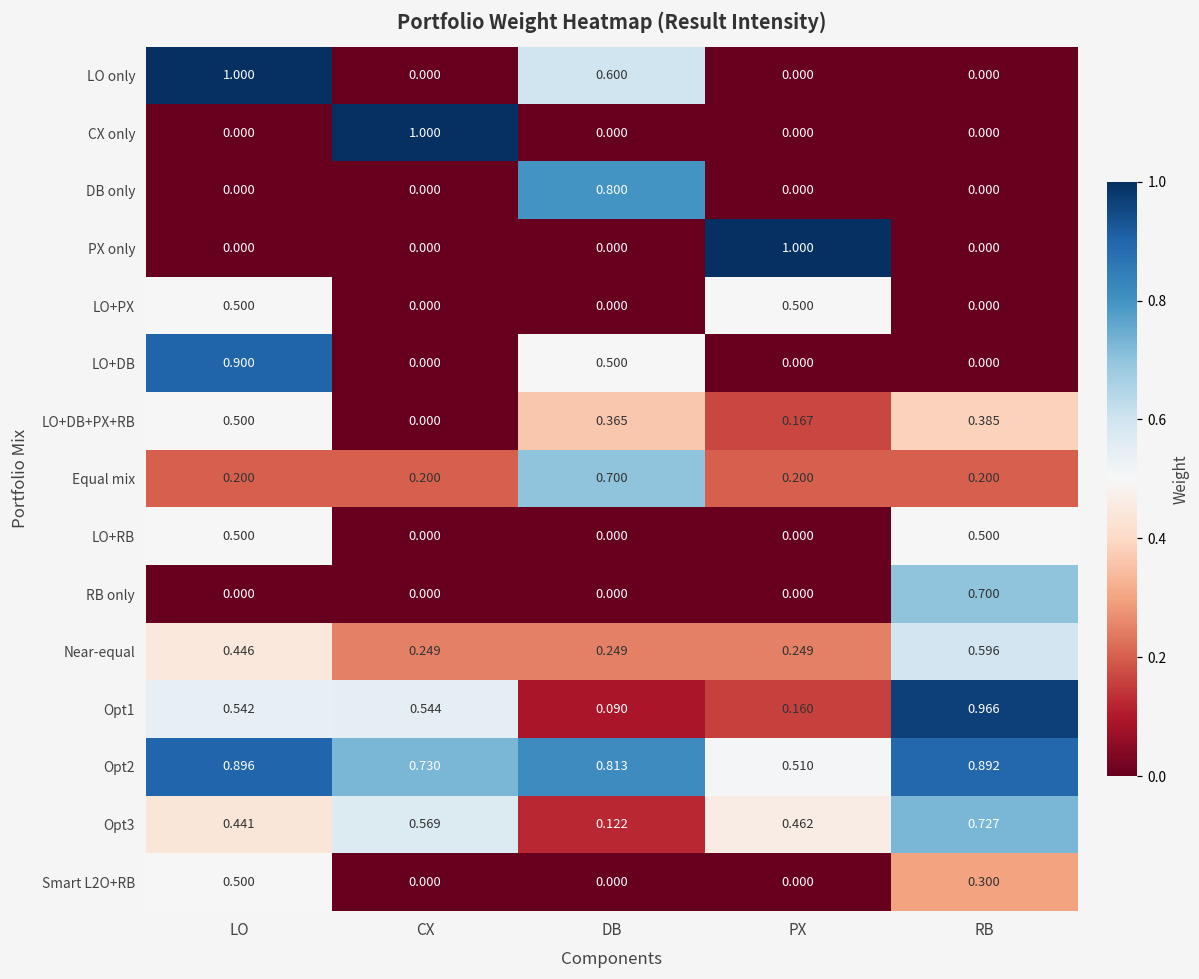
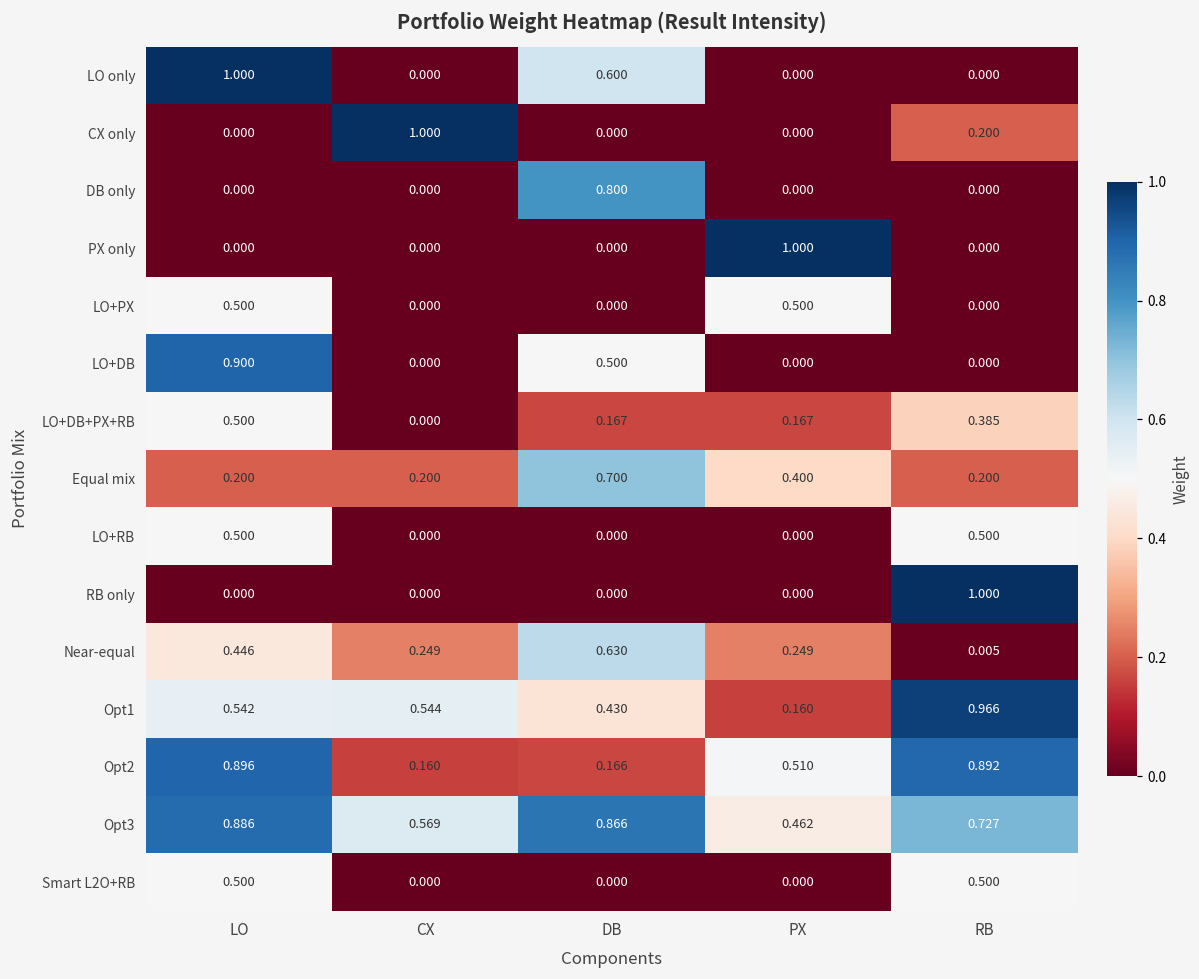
  {
    "LO only": {
      "LO": 1.000,
      "CX": 0.000,
      "DB": 0.600,
      "PX": 0.000,
      "RB": 0.000
    },
    "CX only": {
      "LO": 0.000,
      "CX": 1.000,
      "DB": 0.000,
      "PX": 0.000,
-     "RB": 0.000
+     "RB": 0.200
    },
    "DB only": {
      "LO": 0.000,
      "CX": 0.000,
      "DB": 0.800,
      "PX": 0.000,
      "RB": 0.000
    },
    "PX only": {
      "LO": 0.000,
      "CX": 0.000,
      "DB": 0.000,
      "PX": 1.000,
      "RB": 0.000
    },
    "LO+PX": {
      "LO": 0.500,
      "CX": 0.000,
      "DB": 0.000,
      "PX": 0.500,
      "RB": 0.000
    },
    "LO+DB": {
      "LO": 0.900,
      "CX": 0.000,
      "DB": 0.500,
      "PX": 0.000,
      "RB": 0.000
    },
    "LO+DB+PX+RB": {
      "LO": 0.500,
      "CX": 0.000,
-     "DB": 0.365,
+     "DB": 0.167,
      "PX": 0.167,
      "RB": 0.385
    },
    "Equal mix": {
      "LO": 0.200,
      "CX": 0.200,
      "DB": 0.700,
-     "PX": 0.200,
+     "PX": 0.400,
      "RB": 0.200
    },
    "LO+RB": {
      "LO": 0.500,
      "CX": 0.000,
      "DB": 0.000,
      "PX": 0.000,
      "RB": 0.500
    },
    "RB only": {
      "LO": 0.000,
      "CX": 0.000,
      "DB": 0.000,
      "PX": 0.000,
-     "RB": 0.700
+     "RB": 1.000
    },
    "Near-equal": {
      "LO": 0.446,
      "CX": 0.249,
-     "DB": 0.249,
+     "DB": 0.630,
      "PX": 0.249,
-     "RB": 0.596
+     "RB": 0.005
    },
    "Opt1": {
      "LO": 0.542,
      "CX": 0.544,
-     "DB": 0.090,
+     "DB": 0.430,
      "PX": 0.160,
      "RB": 0.966
    },
    "Opt2": {
      "LO": 0.896,
-     "CX": 0.730,
-     "DB": 0.813,
+     "CX": 0.160,
+     "DB": 0.166,
      "PX": 0.510,
      "RB": 0.892
    },
    "Opt3": {
-     "LO": 0.441,
+     "LO": 0.886,
      "CX": 0.569,
-     "DB": 0.122,
+     "DB": 0.866,
      "PX": 0.462,
      "RB": 0.727
    },
    "Smart L2O+RB": {
      "LO": 0.500,
      "CX": 0.000,
      "DB": 0.000,
      "PX": 0.000,
-     "RB": 0.300
+     "RB": 0.500
    }
  }
